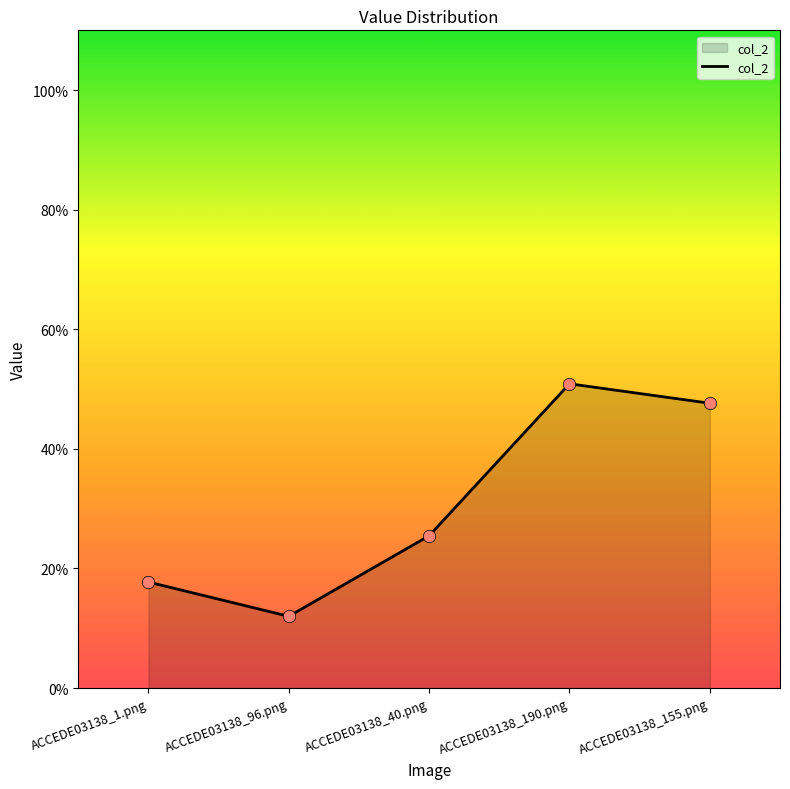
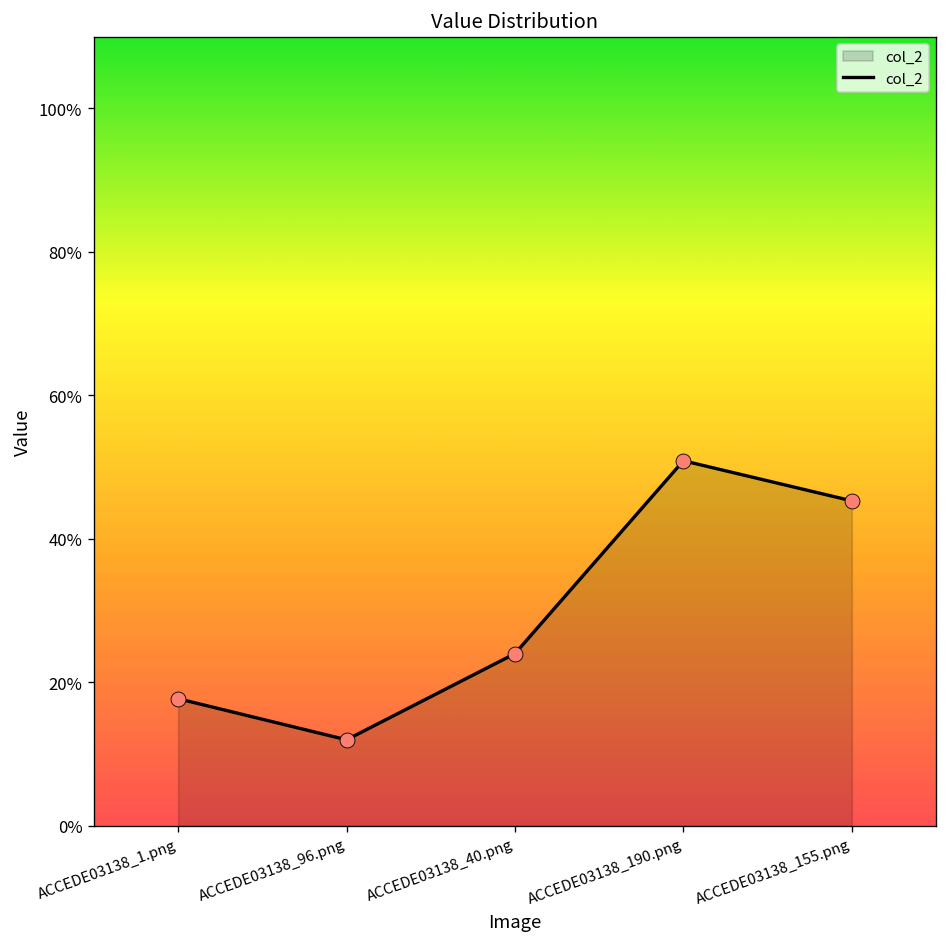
  {
    "ACCEDE03138_1.png": "18%",
    "ACCEDE03138_96.png": "12%",
-   "ACCEDE03138_40.png": "25%",
+   "ACCEDE03138_40.png": "24%",
    "ACCEDE03138_190.png": "51%",
-   "ACCEDE03138_155.png": "48%"
+   "ACCEDE03138_155.png": "45%"
  }
